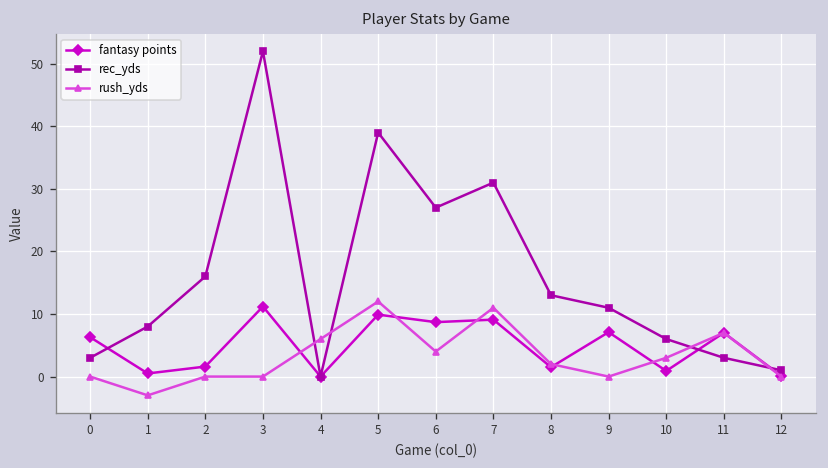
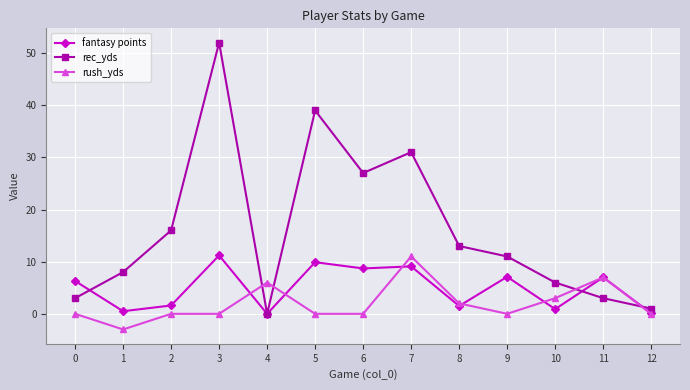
  {
    "rush_yds": {
      "0": 0,
      "1": -3,
      "2": 0,
      "3": 0,
      "4": 6,
-     "5": 12,
-     "6": 4,
+     "5": 0,
+     "6": 0,
      "7": 11,
      "8": 2,
      "9": 0,
      "10": 3
    }
  }
